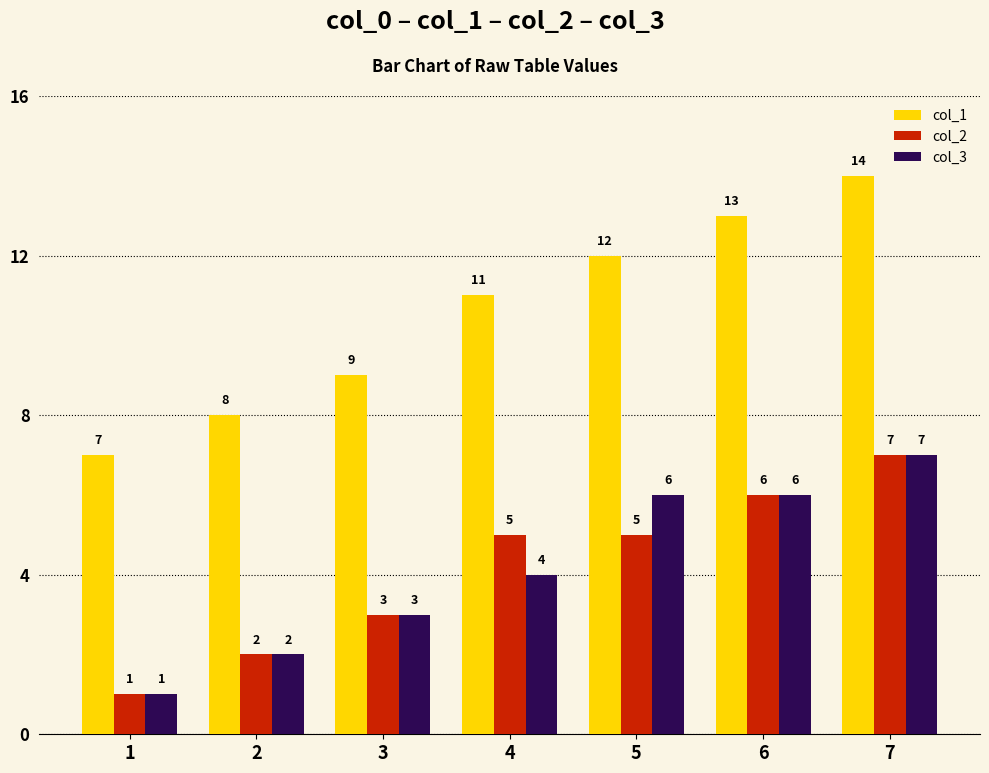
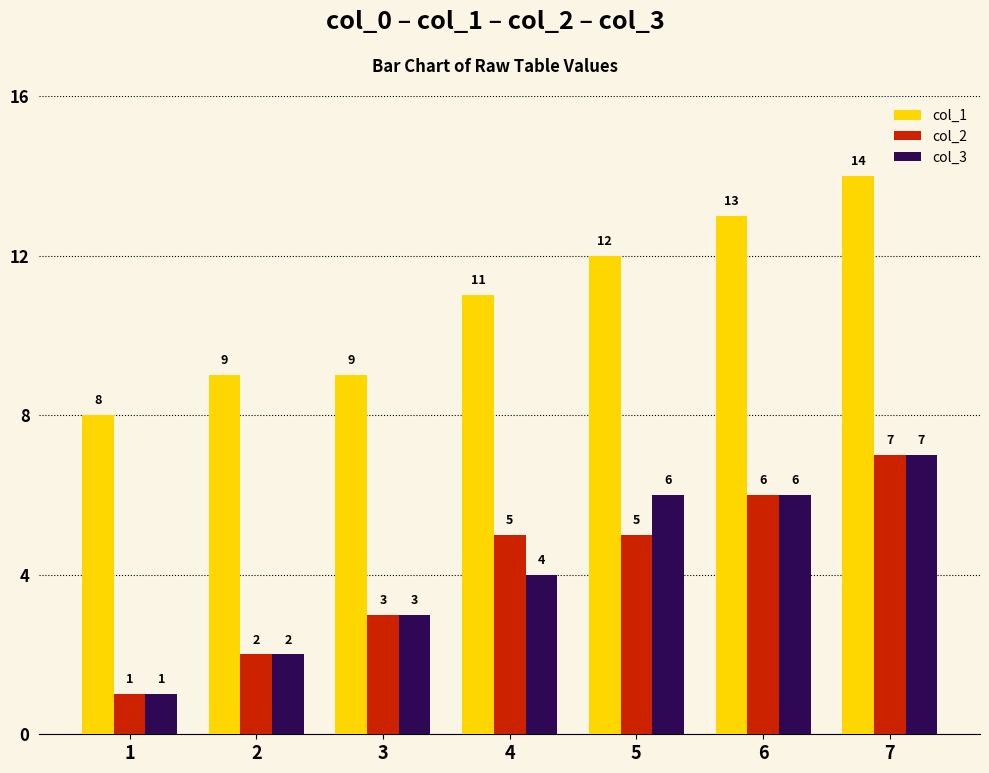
  {
    "col_1": {
-     "1": 7,
-     "2": 8,
+     "1": 8,
+     "2": 9,
      "3": 9,
      "4": 11,
      "5": 12,
      "6": 13,
      "7": 14
    },
    "col_2": {
      "1": 1,
      "2": 2,
      "3": 3,
      "4": 5,
      "5": 5,
      "6": 6,
      "7": 7
    },
    "col_3": {
      "1": 1,
      "2": 2,
      "3": 3,
      "4": 4,
      "5": 6,
      "6": 6,
      "7": 7
    }
  }
